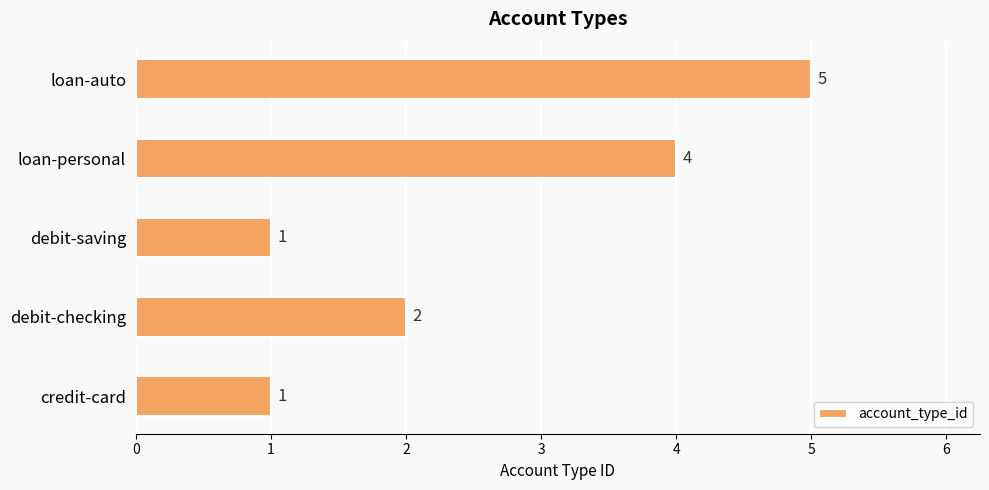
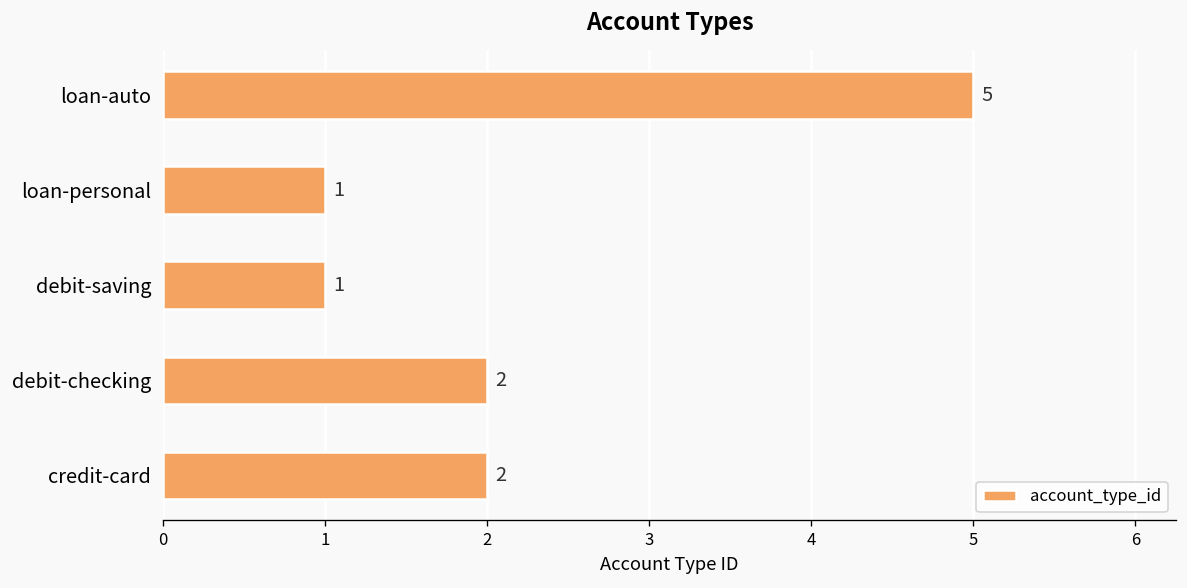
  {
    "loan-auto": 5,
-   "loan-personal": 4,
+   "loan-personal": 1,
    "debit-saving": 1,
    "debit-checking": 2,
-   "credit-card": 1
+   "credit-card": 2
  }
